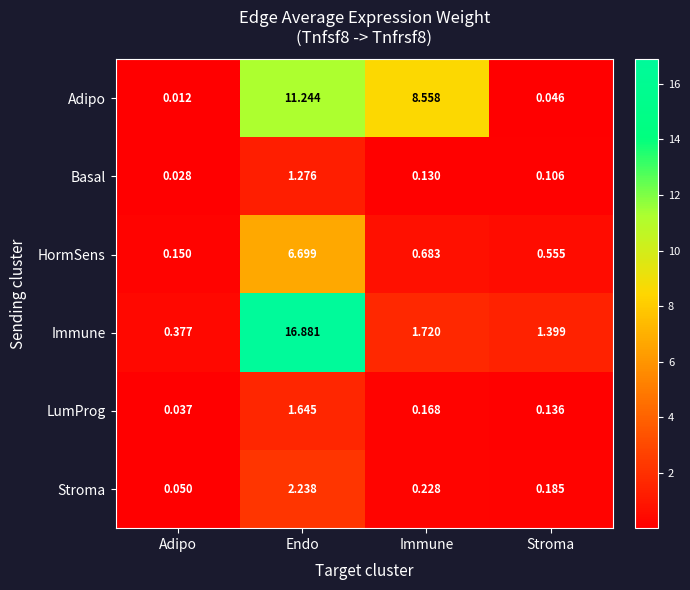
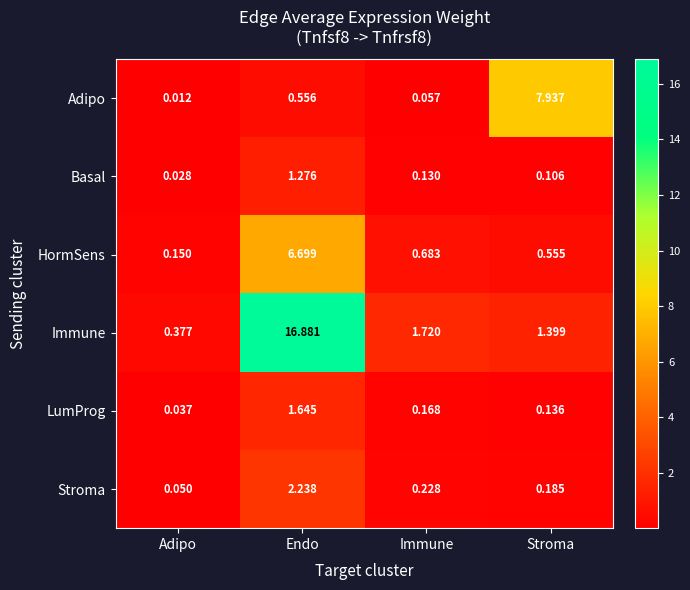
  {
    "Adipo": {
      "Adipo": 0.012,
-     "Endo": 11.244,
-     "Immune": 8.558,
-     "Stroma": 0.046
+     "Endo": 0.556,
+     "Immune": 0.057,
+     "Stroma": 7.937
    },
    "Basal": {
      "Adipo": 0.028,
      "Endo": 1.276,
      "Immune": 0.130,
      "Stroma": 0.106
    },
    "HormSens": {
      "Adipo": 0.150,
      "Endo": 6.699,
      "Immune": 0.683,
      "Stroma": 0.555
    },
    "Immune": {
      "Adipo": 0.377,
      "Endo": 16.881,
      "Immune": 1.720,
      "Stroma": 1.399
    },
    "LumProg": {
      "Adipo": 0.037,
      "Endo": 1.645,
      "Immune": 0.168,
      "Stroma": 0.136
    },
    "Stroma": {
      "Adipo": 0.050,
      "Endo": 2.238,
      "Immune": 0.228,
      "Stroma": 0.185
    }
  }
